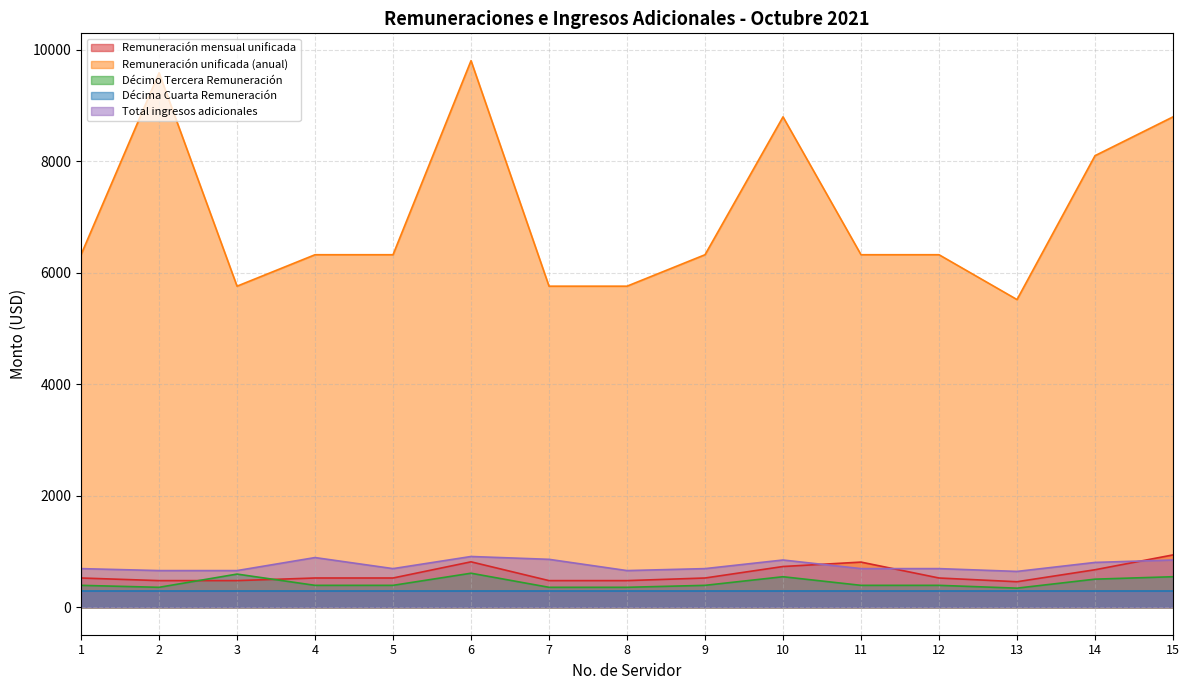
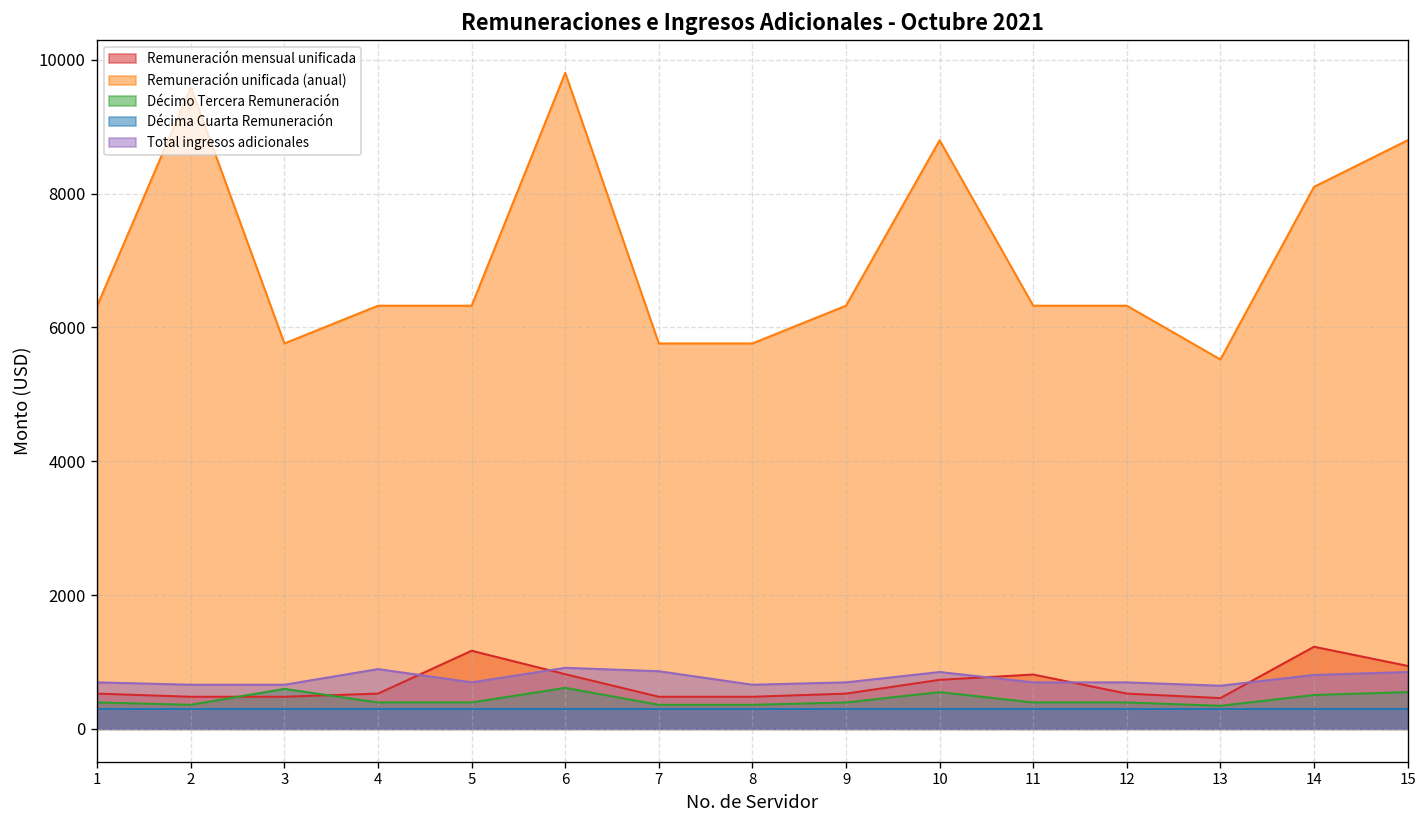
  {
    "Remuneración mensual unificada": {
      "1": 500,
      "2": 500,
      "3": 500,
      "4": 500,
-     "5": 500,
+     "5": 1200,
      "6": 800,
      "7": 500,
      "8": 500,
      "9": 500,
      "10": 700,
      "11": 800,
      "12": 500,
      "13": 500,
-     "14": 700,
+     "14": 1200,
      "15": 900
    },
    "Remuneración unificada (anual)": {
      "1": 6300,
      "3": 5800,
      "4": 6300,
      "5": 6300,
      "6": 9800,
      "7": 5800,
      "8": 5800,
      "9": 6300,
      "10": 8800,
      "11": 6300,
      "12": 6300,
      "13": 5500,
      "14": 8100,
      "15": 8800
    },
    "Décimo Tercera Remuneración": {
      "1": 400,
      "2": 400,
      "3": 600,
      "4": 400,
      "5": 400,
      "6": 600,
      "7": 400,
      "8": 400,
      "9": 400,
      "10": 500,
      "11": 400,
      "12": 400,
      "13": 300,
      "14": 500,
      "15": 500
    },
    "Décima Cuarta Remuneración": {
      "1": 300,
      "2": 300,
      "3": 300,
      "4": 300,
      "5": 300,
      "6": 300,
      "7": 300,
      "8": 300,
      "9": 300,
      "10": 300,
      "11": 300,
      "12": 300,
      "13": 300,
      "14": 300,
      "15": 300
    },
    "Total ingresos adicionales": {
      "1": 700,
      "2": 700,
      "3": 700,
      "4": 900,
      "5": 700,
      "6": 900,
      "7": 900,
      "8": 700,
      "9": 700,
      "10": 800,
      "11": 700,
      "12": 700,
      "13": 600,
      "14": 800,
      "15": 800
    }
  }
